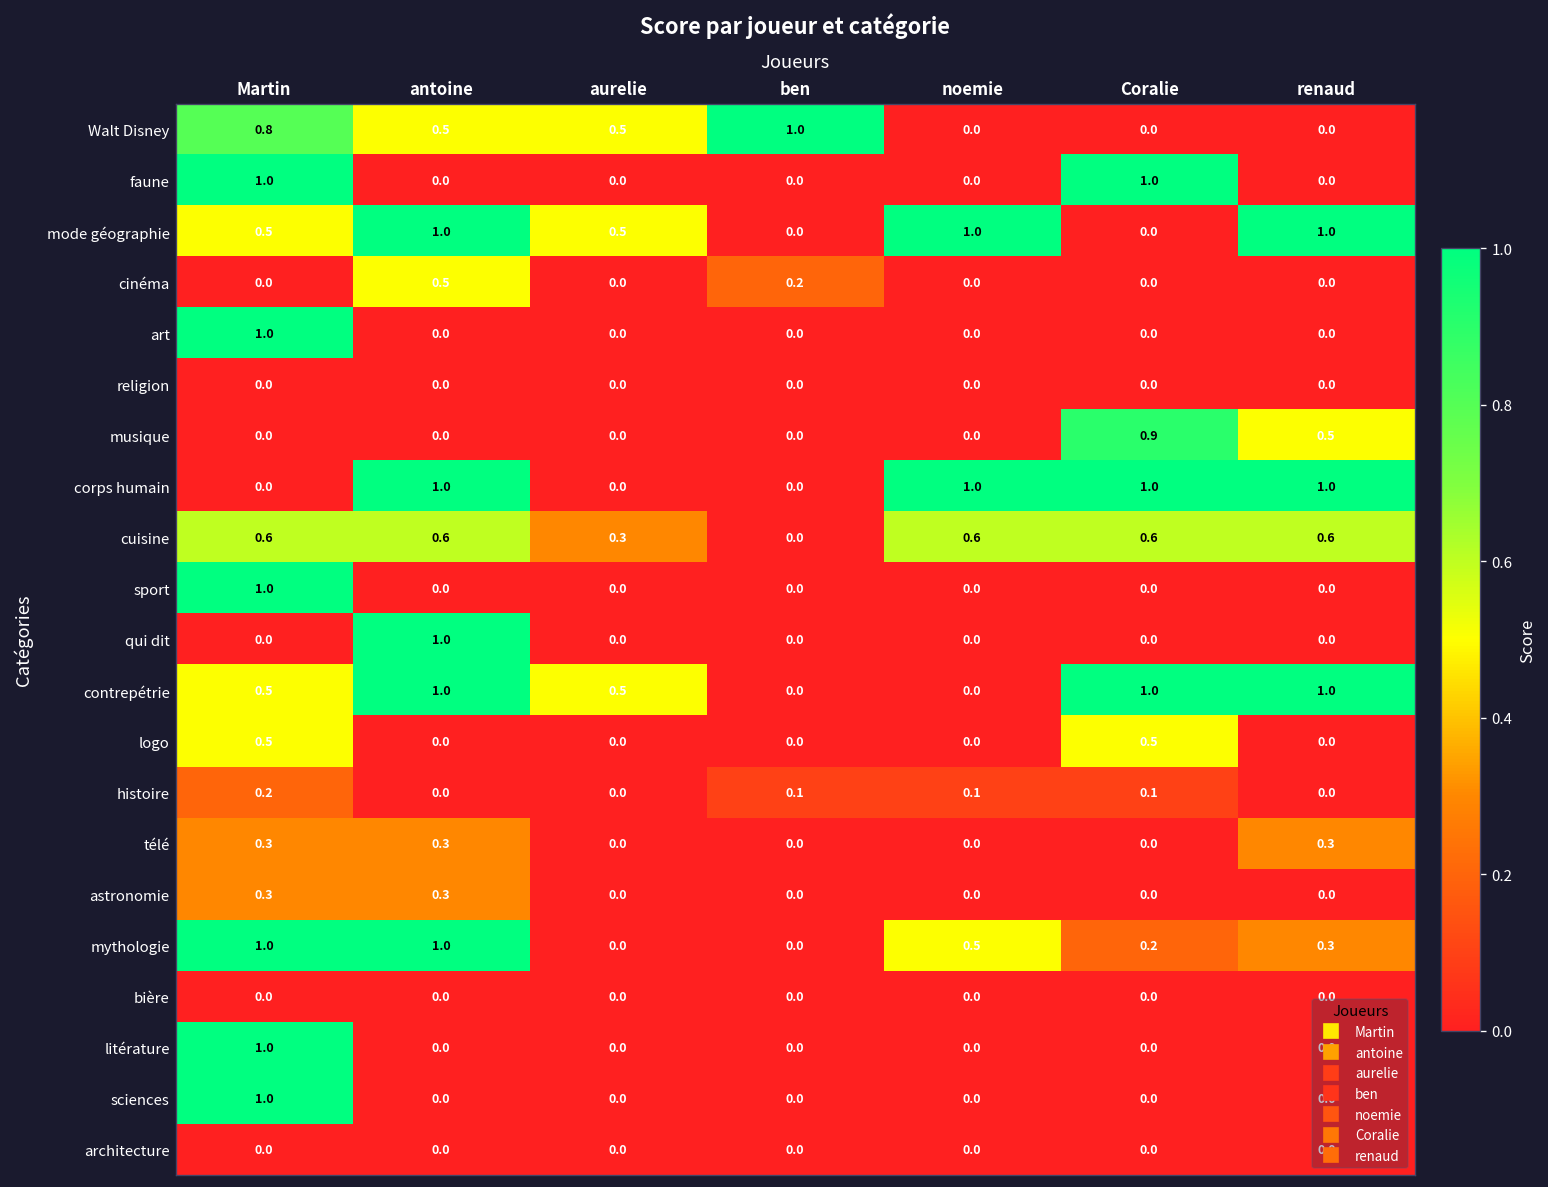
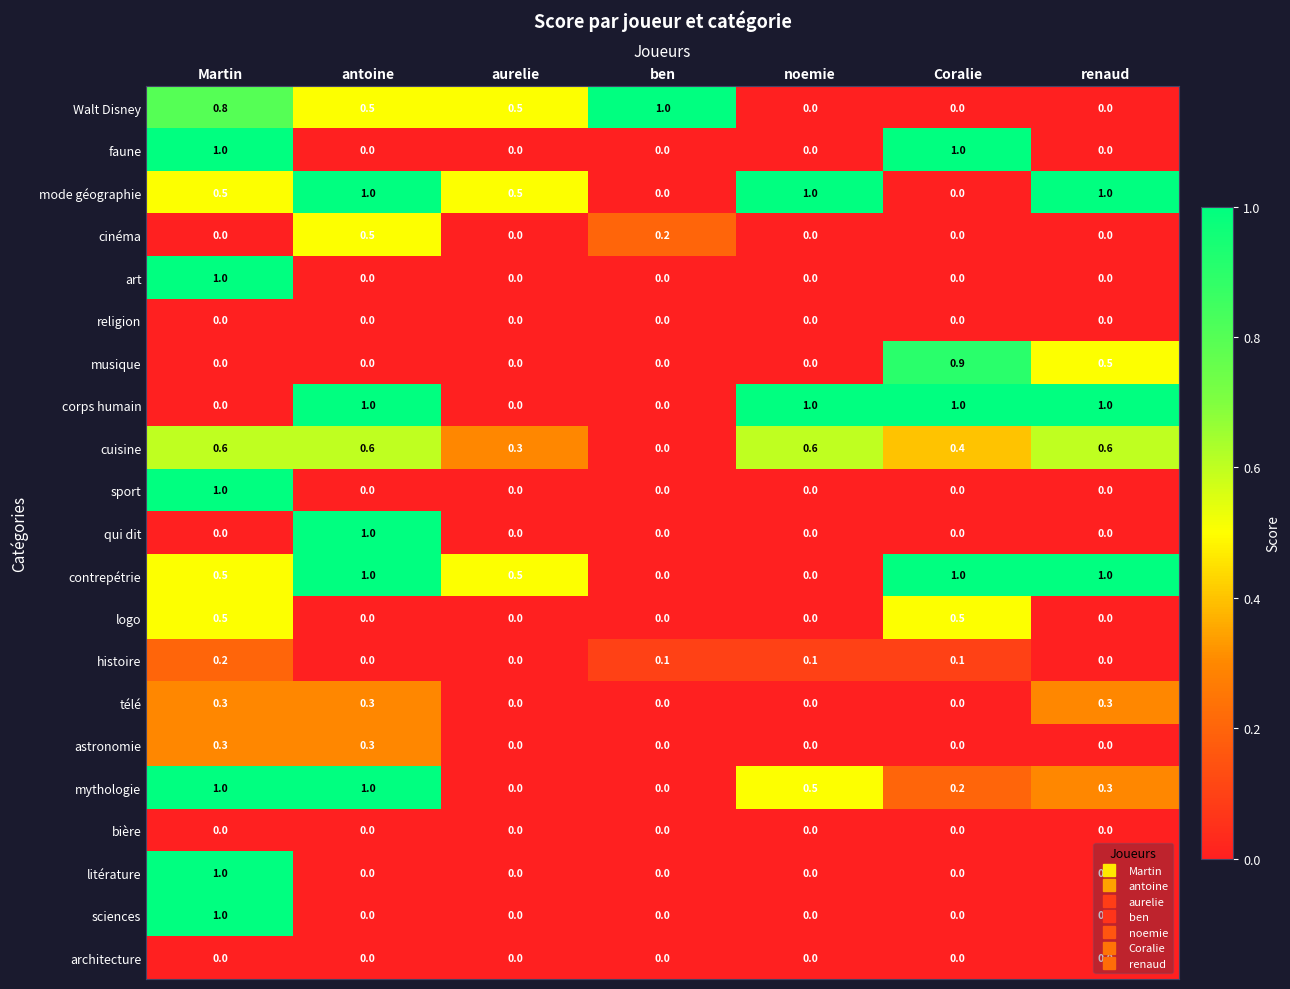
  {
    "Walt Disney": {
      "Martin": 0.8,
      "antoine": 0.5,
      "aurelie": 0.5,
      "ben": 1.0,
      "noemie": 0.0,
      "Coralie": 0.0,
      "renaud": 0.0
    },
    "faune": {
      "Martin": 1.0,
      "antoine": 0.0,
      "aurelie": 0.0,
      "ben": 0.0,
      "noemie": 0.0,
      "Coralie": 1.0,
      "renaud": 0.0
    },
    "mode géographie": {
      "Martin": 0.5,
      "antoine": 1.0,
      "aurelie": 0.5,
      "ben": 0.0,
      "noemie": 1.0,
      "Coralie": 0.0,
      "renaud": 1.0
    },
    "cinéma": {
      "Martin": 0.0,
      "antoine": 0.5,
      "aurelie": 0.0,
      "ben": 0.2,
      "noemie": 0.0,
      "Coralie": 0.0,
      "renaud": 0.0
    },
    "art": {
      "Martin": 1.0,
      "antoine": 0.0,
      "aurelie": 0.0,
      "ben": 0.0,
      "noemie": 0.0,
      "Coralie": 0.0,
      "renaud": 0.0
    },
    "religion": {
      "Martin": 0.0,
      "antoine": 0.0,
      "aurelie": 0.0,
      "ben": 0.0,
      "noemie": 0.0,
      "Coralie": 0.0,
      "renaud": 0.0
    },
    "musique": {
      "Martin": 0.0,
      "antoine": 0.0,
      "aurelie": 0.0,
      "ben": 0.0,
      "noemie": 0.0,
      "Coralie": 0.9,
      "renaud": 0.5
    },
    "corps humain": {
      "Martin": 0.0,
      "antoine": 1.0,
      "aurelie": 0.0,
      "ben": 0.0,
      "noemie": 1.0,
      "Coralie": 1.0,
      "renaud": 1.0
    },
    "cuisine": {
      "Martin": 0.6,
      "antoine": 0.6,
      "aurelie": 0.3,
      "ben": 0.0,
      "noemie": 0.6,
-     "Coralie": 0.6,
+     "Coralie": 0.4,
      "renaud": 0.6
    },
    "sport": {
      "Martin": 1.0,
      "antoine": 0.0,
      "aurelie": 0.0,
      "ben": 0.0,
      "noemie": 0.0,
      "Coralie": 0.0,
      "renaud": 0.0
    },
    "qui dit": {
      "Martin": 0.0,
      "antoine": 1.0,
      "aurelie": 0.0,
      "ben": 0.0,
      "noemie": 0.0,
      "Coralie": 0.0,
      "renaud": 0.0
    },
    "contrepétrie": {
      "Martin": 0.5,
      "antoine": 1.0,
      "aurelie": 0.5,
      "ben": 0.0,
      "noemie": 0.0,
      "Coralie": 1.0,
      "renaud": 1.0
    },
    "logo": {
      "Martin": 0.5,
      "antoine": 0.0,
      "aurelie": 0.0,
      "ben": 0.0,
      "noemie": 0.0,
      "Coralie": 0.5,
      "renaud": 0.0
    },
    "histoire": {
      "Martin": 0.2,
      "antoine": 0.0,
      "aurelie": 0.0,
      "ben": 0.1,
      "noemie": 0.1,
      "Coralie": 0.1,
      "renaud": 0.0
    },
    "télé": {
      "Martin": 0.3,
      "antoine": 0.3,
      "aurelie": 0.0,
      "ben": 0.0,
      "noemie": 0.0,
      "Coralie": 0.0,
      "renaud": 0.3
    },
    "astronomie": {
      "Martin": 0.3,
      "antoine": 0.3,
      "aurelie": 0.0,
      "ben": 0.0,
      "noemie": 0.0,
      "Coralie": 0.0,
      "renaud": 0.0
    },
    "mythologie": {
      "Martin": 1.0,
      "antoine": 1.0,
      "aurelie": 0.0,
      "ben": 0.0,
      "noemie": 0.5,
      "Coralie": 0.2,
      "renaud": 0.3
    },
    "bière": {
      "Martin": 0.0,
      "antoine": 0.0,
      "aurelie": 0.0,
      "ben": 0.0,
      "noemie": 0.0,
      "Coralie": 0.0,
      "renaud": 0.0
    },
    "litérature": {
      "Martin": 1.0,
      "antoine": 0.0,
      "aurelie": 0.0,
      "ben": 0.0,
      "noemie": 0.0,
      "Coralie": 0.0
    },
    "sciences": {
      "Martin": 1.0,
      "antoine": 0.0,
      "aurelie": 0.0,
      "ben": 0.0,
      "noemie": 0.0,
      "Coralie": 0.0
    },
    "architecture": {
      "Martin": 0.0,
      "antoine": 0.0,
      "aurelie": 0.0,
      "ben": 0.0,
      "noemie": 0.0,
      "Coralie": 0.0
    }
  }
